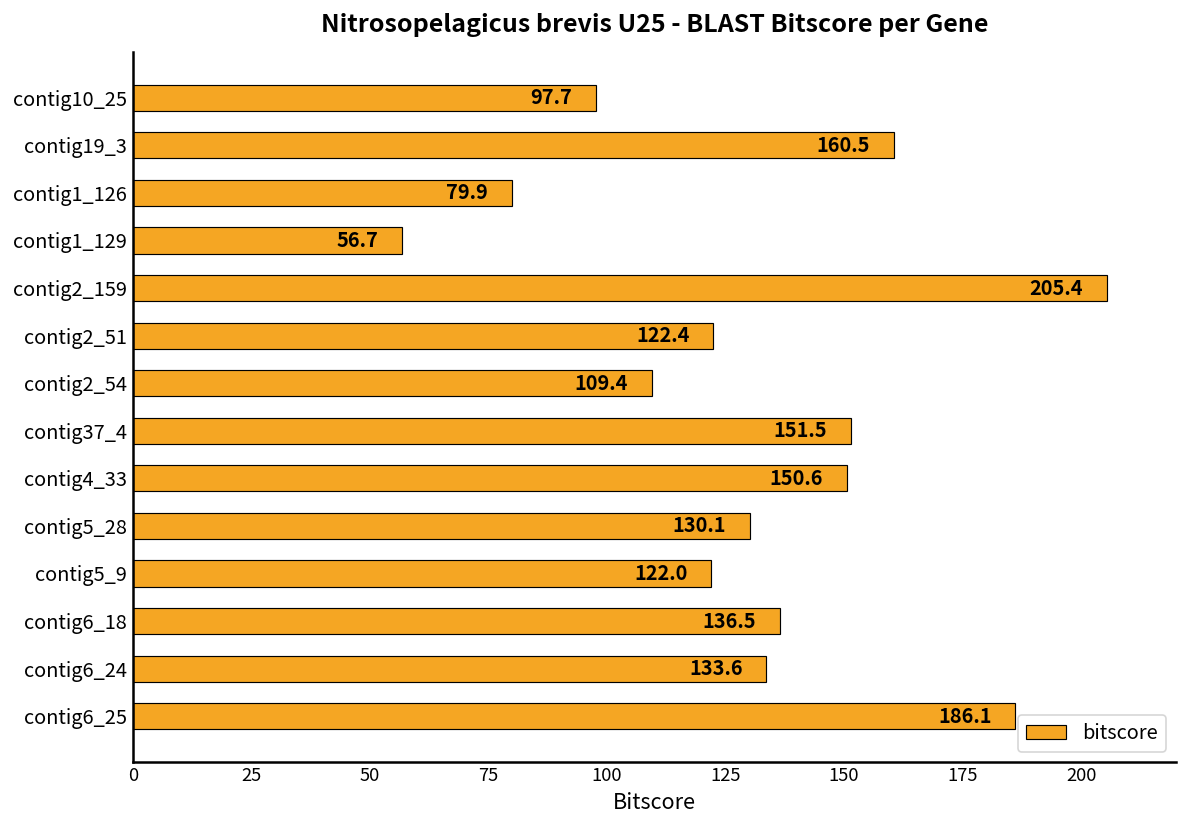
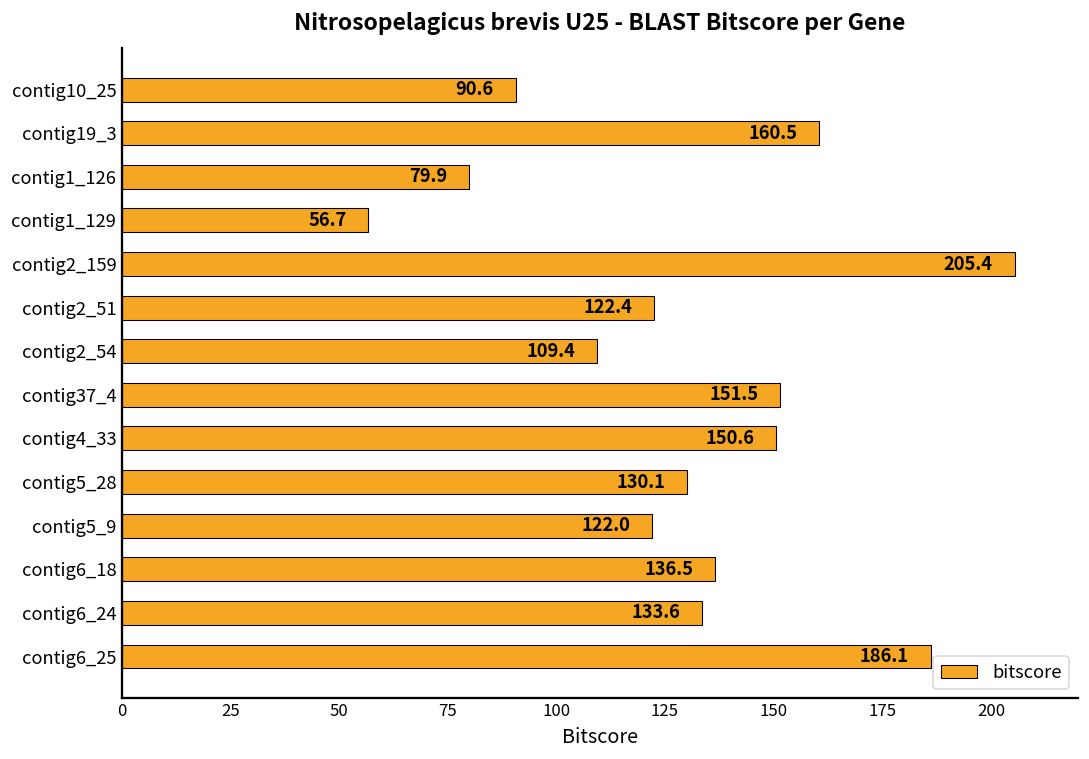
  {
-   "contig10_25": 97.7,
+   "contig10_25": 90.6,
    "contig19_3": 160.5,
    "contig1_126": 79.9,
    "contig1_129": 56.7,
    "contig2_159": 205.4,
    "contig2_51": 122.4,
    "contig2_54": 109.4,
    "contig37_4": 151.5,
    "contig4_33": 150.6,
    "contig5_28": 130.1,
    "contig5_9": 122.0,
    "contig6_18": 136.5,
    "contig6_24": 133.6,
    "contig6_25": 186.1
  }
